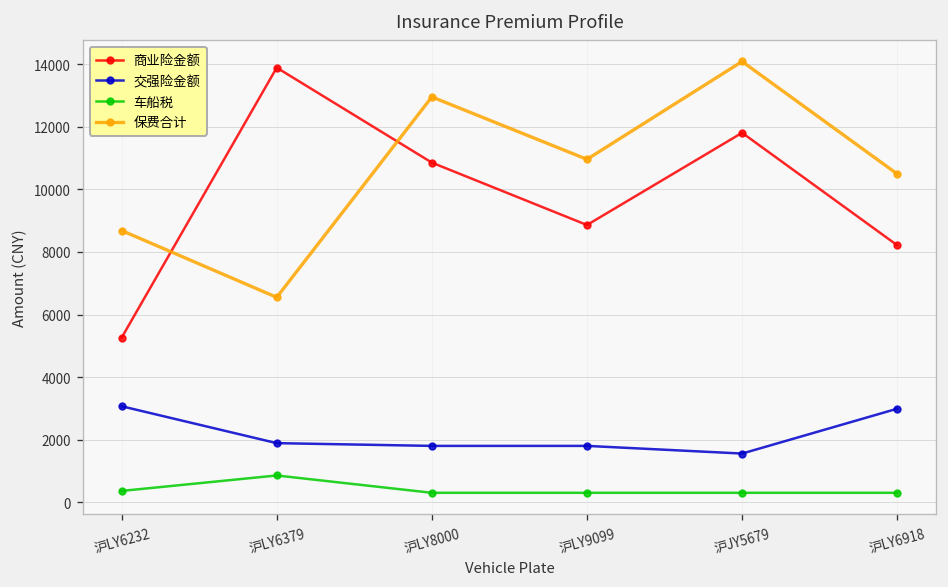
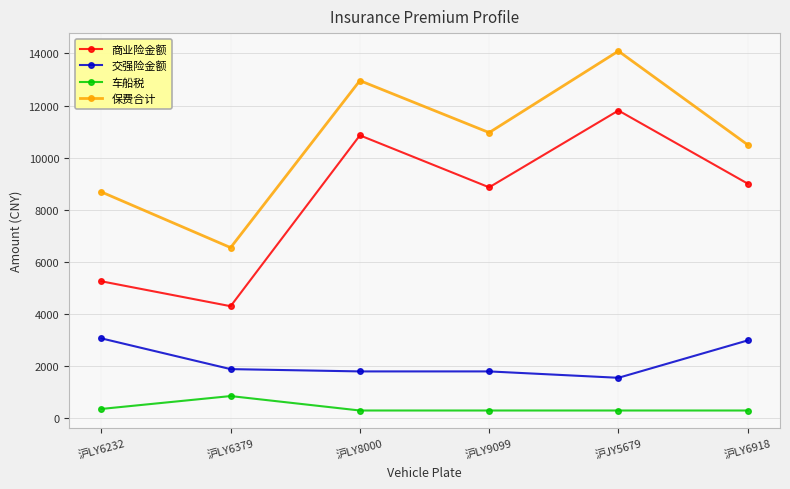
  {
    "商业险金额": {
      "沪LY6232": 5300,
-     "沪LY6379": 13900,
+     "沪LY6379": 4300,
      "沪LY8000": 10900,
      "沪LY9099": 8900,
      "沪JY5679": 11800,
-     "沪LY6918": 8200
+     "沪LY6918": 9000
    },
    "交强险金额": {
      "沪LY6232": 3100,
      "沪LY6379": 1900,
      "沪LY8000": 1800,
      "沪LY9099": 1800,
      "沪JY5679": 1600,
      "沪LY6918": 3000
    },
    "车船税": {
      "沪LY6232": 400,
      "沪LY6379": 900,
      "沪LY8000": 300,
      "沪LY9099": 300,
      "沪JY5679": 300,
      "沪LY6918": 300
    },
    "保费合计": {
      "沪LY6232": 8700,
      "沪LY6379": 6600,
      "沪LY8000": 13000,
      "沪LY9099": 11000,
      "沪JY5679": 14100,
      "沪LY6918": 10500
    }
  }
